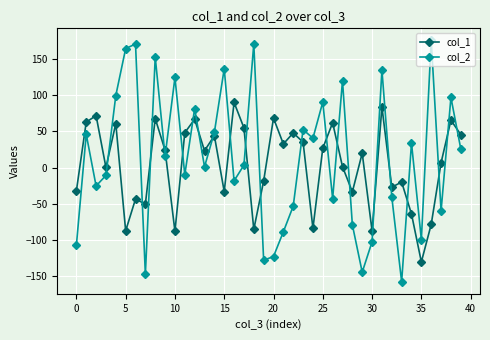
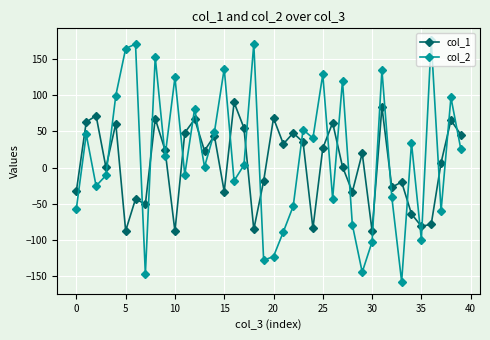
  {
    "col_1": {
      "0": -30,
      "5": -90,
      "10": -90,
      "15": -30,
      "20": 70,
      "25": 30,
      "30": -90,
-     "35": -130
+     "35": -80
    },
    "col_2": {
-     "0": -110,
+     "0": -60,
      "5": 160,
      "10": 120,
      "15": 140,
      "20": -120,
-     "25": 90,
+     "25": 130,
      "30": -100,
      "35": -100
    }
  }
